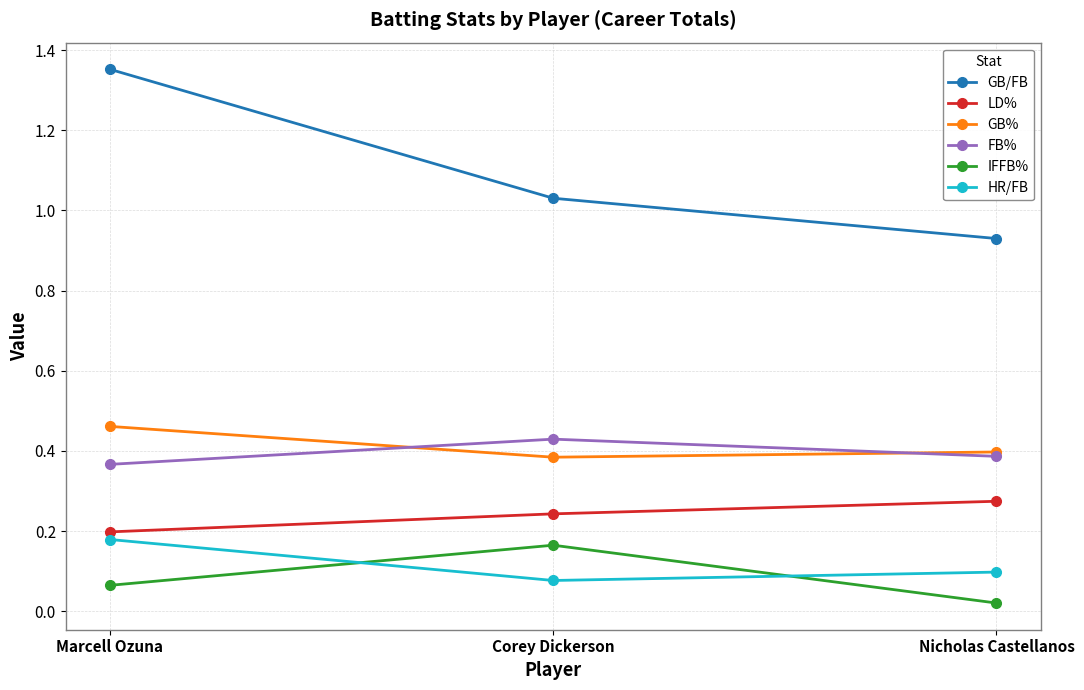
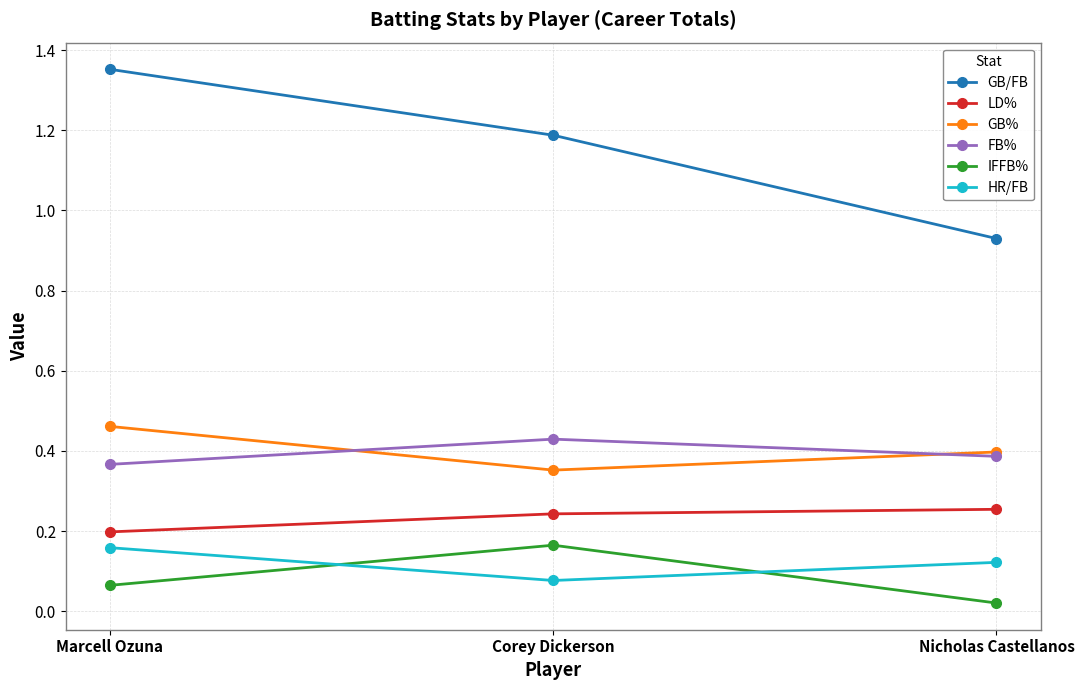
  {
    "GB/FB": {
      "Marcell Ozuna": 1.35,
-     "Corey Dickerson": 1.03,
+     "Corey Dickerson": 1.19,
      "Nicholas Castellanos": 0.93
    },
    "LD%": {
      "Marcell Ozuna": 0.20,
      "Corey Dickerson": 0.24,
-     "Nicholas Castellanos": 0.27
+     "Nicholas Castellanos": 0.25
    },
    "GB%": {
      "Marcell Ozuna": 0.46,
-     "Corey Dickerson": 0.38,
+     "Corey Dickerson": 0.35,
      "Nicholas Castellanos": 0.40
    },
    "FB%": {
      "Marcell Ozuna": 0.37,
      "Corey Dickerson": 0.43,
      "Nicholas Castellanos": 0.39
    },
    "IFFB%": {
      "Marcell Ozuna": 0.06,
      "Corey Dickerson": 0.16,
      "Nicholas Castellanos": 0.02
    },
    "HR/FB": {
-     "Marcell Ozuna": 0.18,
+     "Marcell Ozuna": 0.16,
      "Corey Dickerson": 0.08,
-     "Nicholas Castellanos": 0.10
+     "Nicholas Castellanos": 0.12
    }
  }
